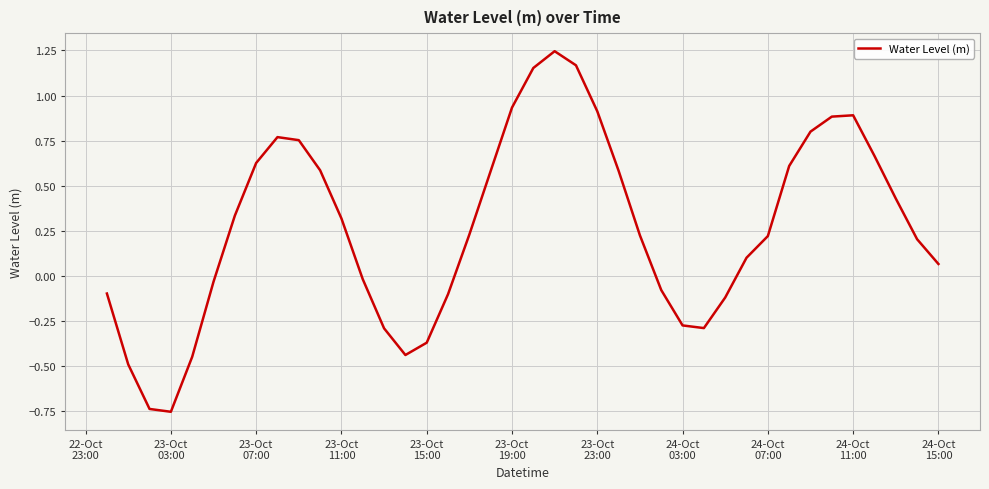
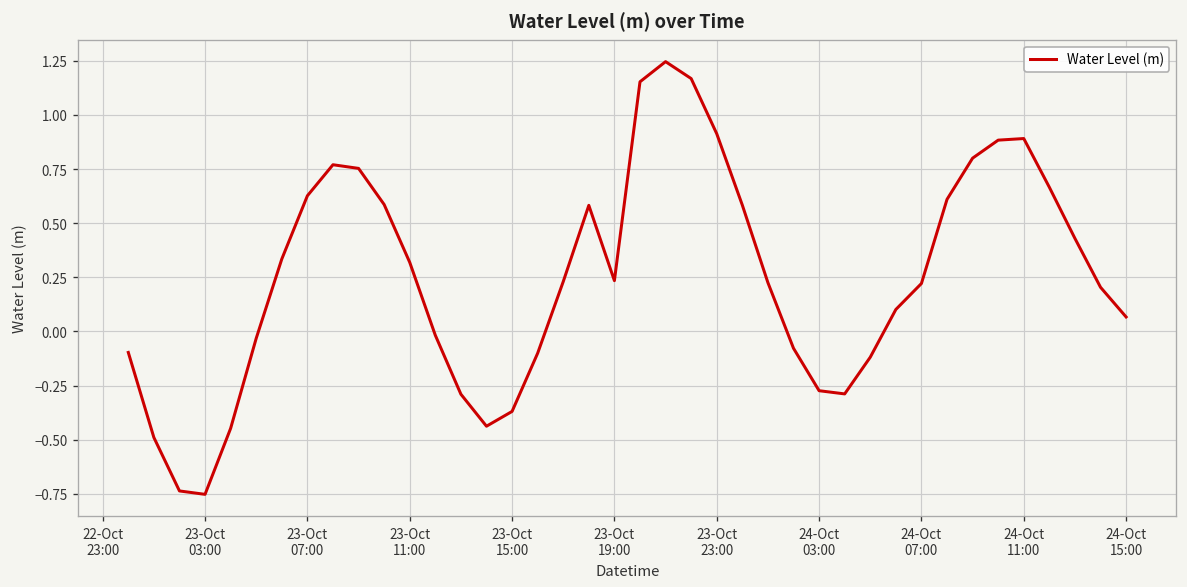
  {
    "23-Oct 03:00": -0.75,
    "23-Oct 07:00": 0.63,
    "23-Oct 11:00": 0.32,
    "23-Oct 15:00": -0.37,
-   "23-Oct 19:00": 0.93,
+   "23-Oct 19:00": 0.23,
    "23-Oct 23:00": 0.91,
    "24-Oct 03:00": -0.27,
    "24-Oct 07:00": 0.22,
    "24-Oct 11:00": 0.89,
    "24-Oct 15:00": 0.07
  }
